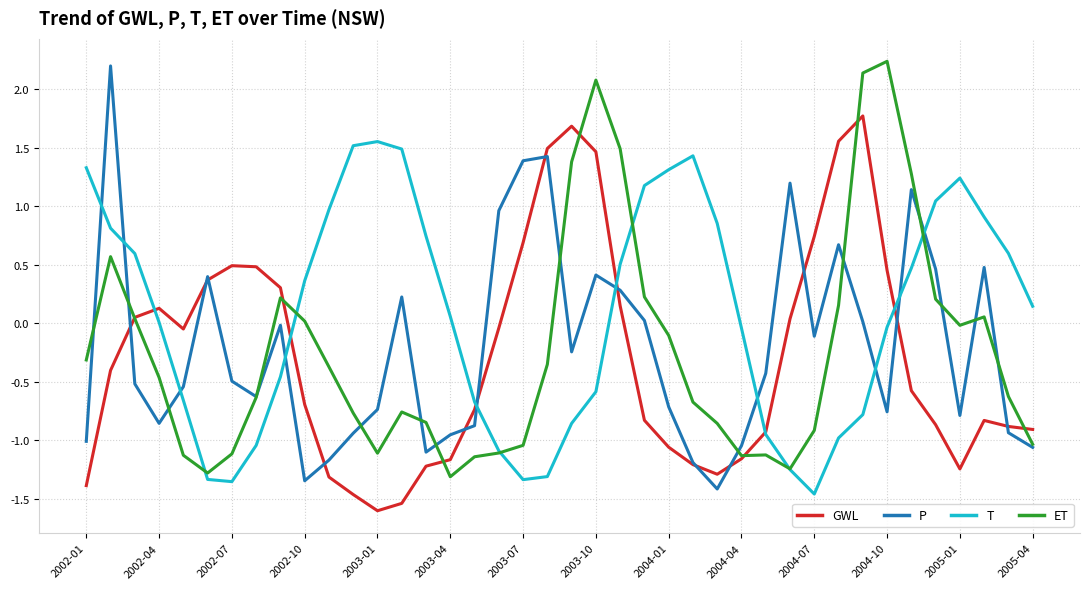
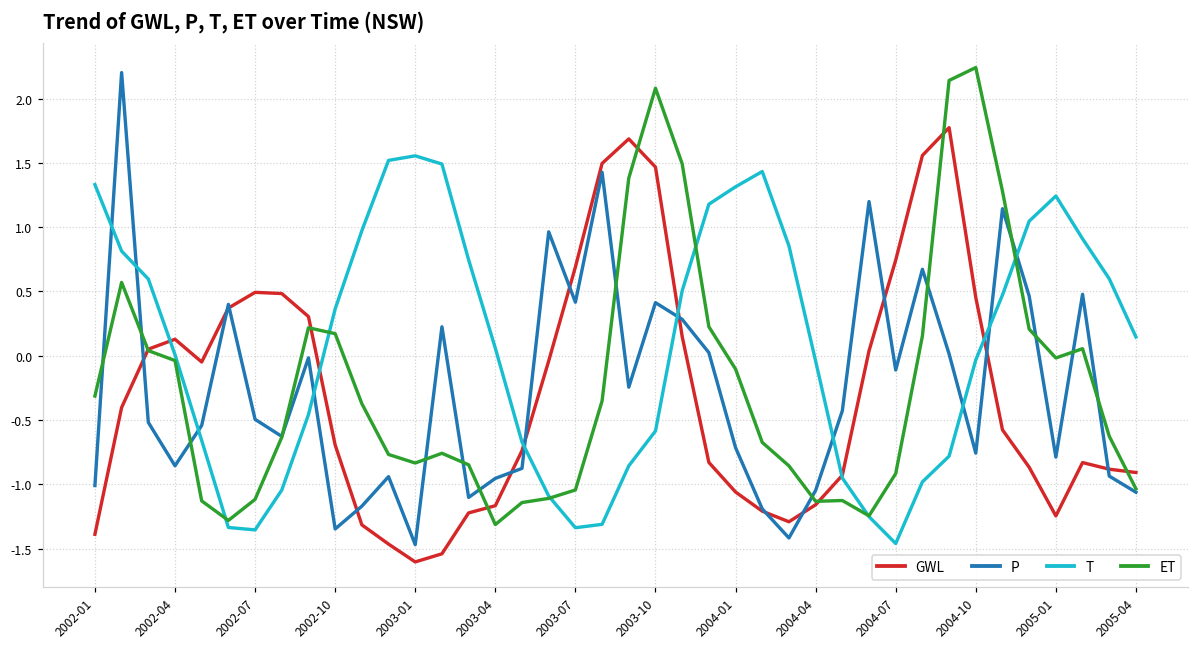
  {
    "GWL": {
      "2002-01": -1.39,
      "2002-04": 0.13,
      "2002-07": 0.49,
      "2002-10": -0.69,
      "2003-01": -1.60,
      "2003-04": -1.17,
      "2003-07": 0.69,
      "2003-10": 1.47,
      "2004-01": -1.06,
      "2004-04": -1.16,
      "2004-07": 0.74,
      "2004-10": 0.45,
      "2005-01": -1.25,
      "2005-04": -0.91
    },
    "P": {
      "2002-01": -1.01,
      "2002-04": -0.86,
      "2002-07": -0.49,
      "2002-10": -1.35,
-     "2003-01": -0.74,
+     "2003-01": -1.47,
      "2003-04": -0.95,
-     "2003-07": 1.39,
+     "2003-07": 0.42,
      "2003-10": 0.41,
      "2004-01": -0.71,
      "2004-04": -1.05,
      "2004-07": -0.11,
      "2004-10": -0.76,
      "2005-01": -0.79,
      "2005-04": -1.06
    },
    "T": {
      "2002-01": 1.33,
      "2002-04": 0.01,
      "2002-07": -1.35,
      "2002-10": 0.36,
      "2003-01": 1.55,
      "2003-04": 0.06,
      "2003-07": -1.34,
      "2003-10": -0.59,
      "2004-01": 1.31,
      "2004-04": -0.04,
      "2004-07": -1.46,
      "2004-10": -0.03,
      "2005-01": 1.24,
      "2005-04": 0.15
    },
    "ET": {
      "2002-01": -0.31,
-     "2002-04": -0.46,
+     "2002-04": -0.04,
      "2002-07": -1.12,
-     "2002-10": 0.02,
-     "2003-01": -1.11,
+     "2002-10": 0.17,
+     "2003-01": -0.83,
      "2003-04": -1.31,
      "2003-07": -1.04,
      "2003-10": 2.08,
      "2004-01": -0.10,
      "2004-04": -1.13,
      "2004-07": -0.92,
      "2004-10": 2.24,
      "2005-01": -0.02,
      "2005-04": -1.03
    }
  }
